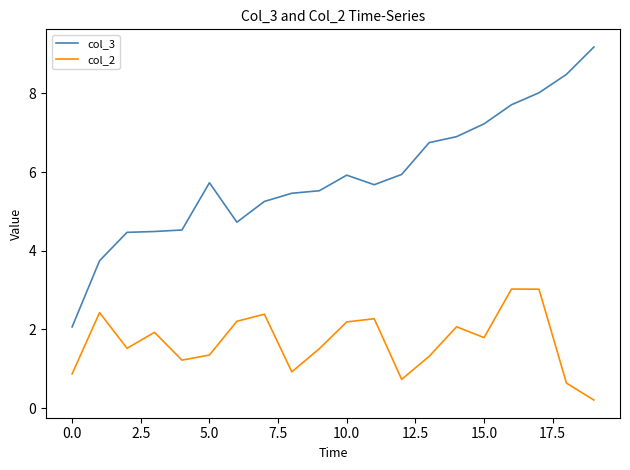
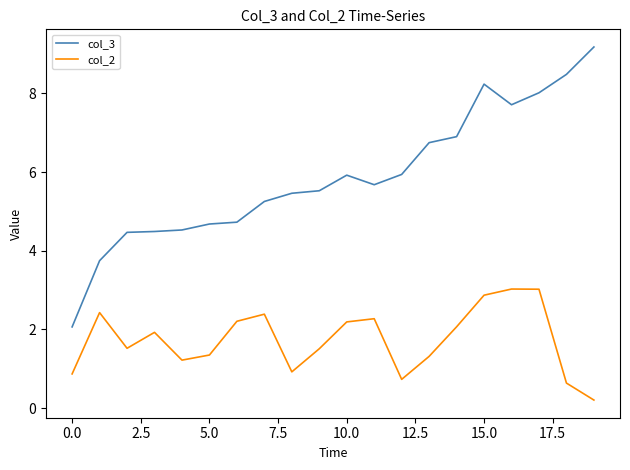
  {
    "col_3": {
      "0.0": 2.1,
-     "5.0": 5.7,
+     "5.0": 4.7,
      "10.0": 5.9,
-     "15.0": 7.2
+     "15.0": 8.2
    },
    "col_2": {
      "0.0": 0.9,
      "5.0": 1.3,
      "10.0": 2.2,
-     "15.0": 1.8
+     "15.0": 2.9
    }
  }
